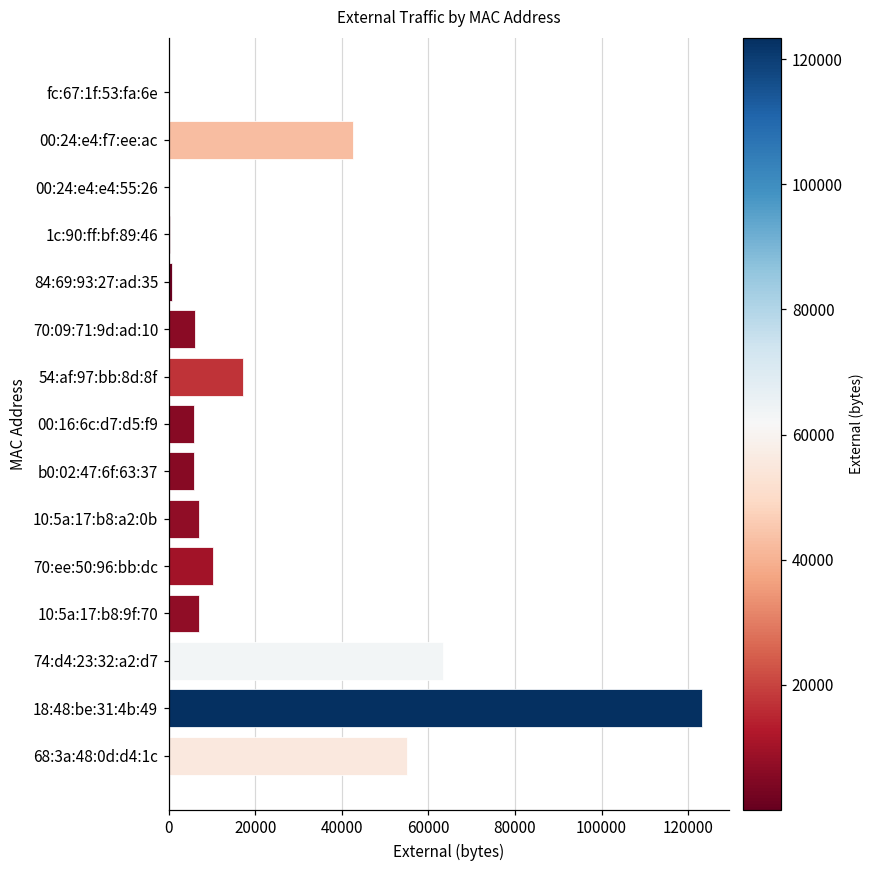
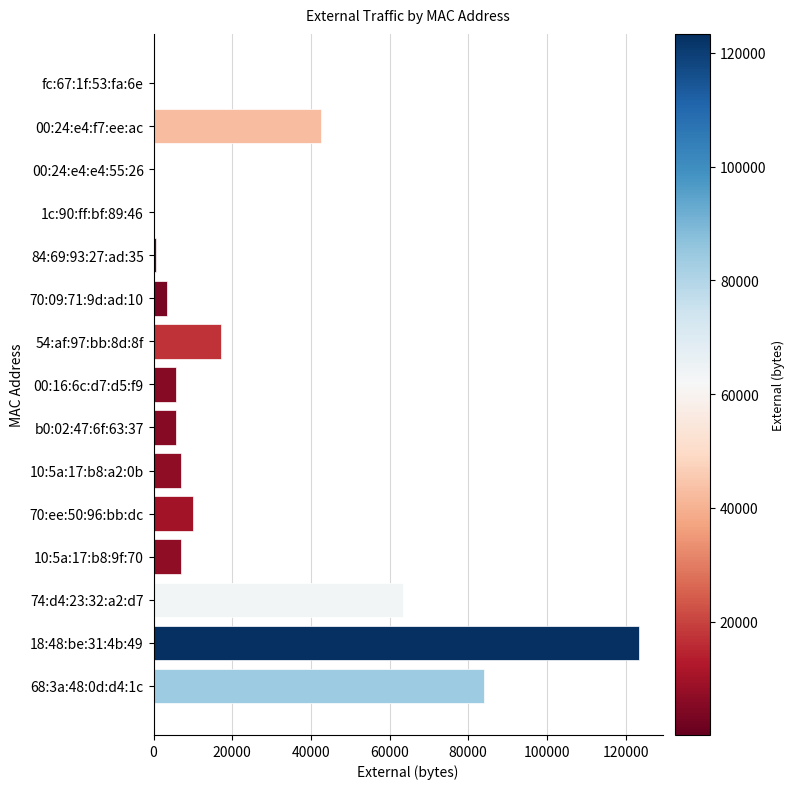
  {
    "00:24:e4:f7:ee:ac": 42000,
    "84:69:93:27:ad:35": 1000,
-   "70:09:71:9d:ad:10": 6000,
+   "70:09:71:9d:ad:10": 3000,
    "54:af:97:bb:8d:8f": 17000,
    "00:16:6c:d7:d5:f9": 6000,
    "b0:02:47:6f:63:37": 6000,
    "10:5a:17:b8:a2:0b": 7000,
    "70:ee:50:96:bb:dc": 10000,
    "10:5a:17:b8:9f:70": 7000,
    "74:d4:23:32:a2:d7": 63000,
    "18:48:be:31:4b:49": 123000,
-   "68:3a:48:0d:d4:1c": 55000
+   "68:3a:48:0d:d4:1c": 84000
  }
